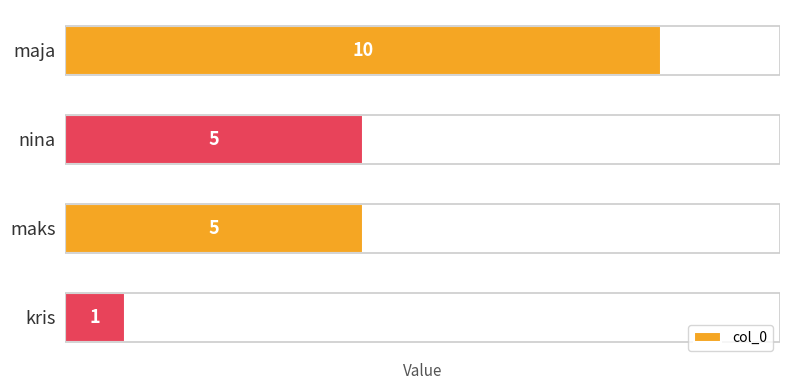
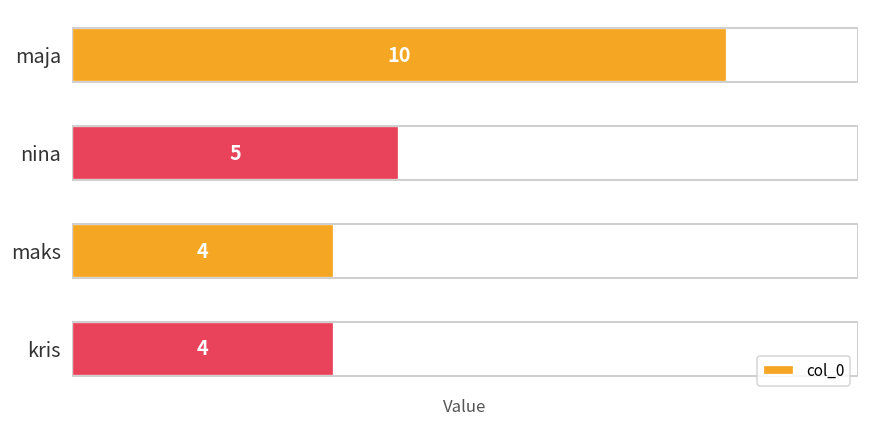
  {
    "maja": 10,
    "nina": 5,
-   "maks": 5,
-   "kris": 1
+   "maks": 4,
+   "kris": 4
  }
